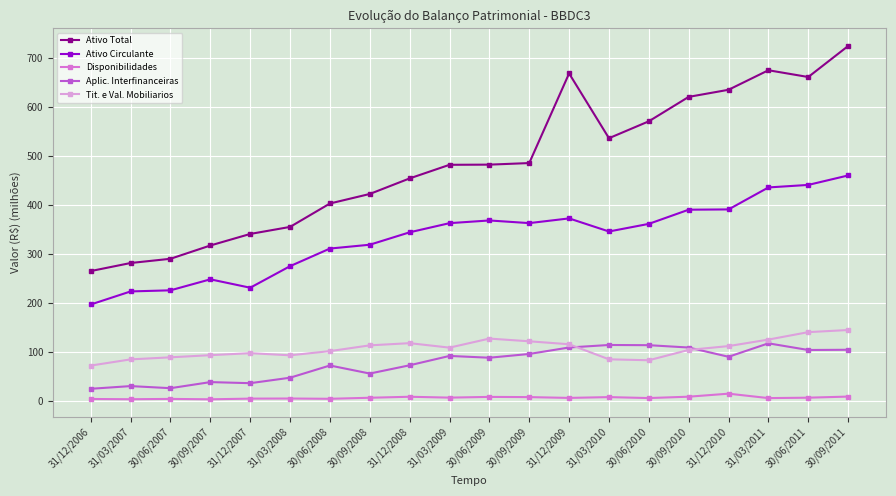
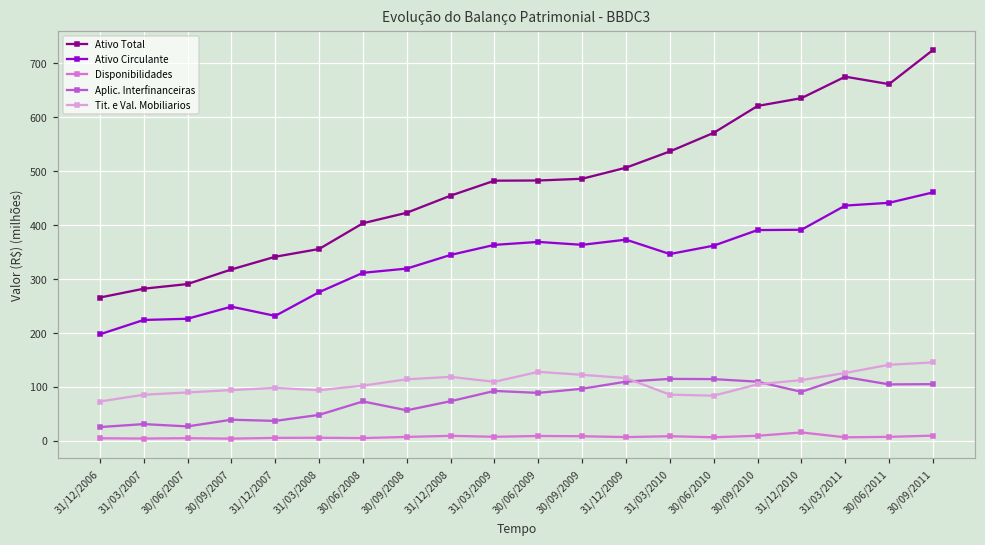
  {
    "Ativo Total": {
      "31/12/2006": 270,
      "31/03/2007": 280,
      "30/06/2007": 290,
      "30/09/2007": 320,
      "31/12/2007": 340,
      "31/03/2008": 360,
      "30/06/2008": 400,
      "30/09/2008": 420,
      "31/12/2008": 450,
      "31/03/2009": 480,
      "30/06/2009": 480,
      "30/09/2009": 490,
-     "31/12/2009": 670,
+     "31/12/2009": 510,
      "31/03/2010": 540,
      "30/06/2010": 570,
      "30/09/2010": 620,
      "31/12/2010": 640,
      "31/03/2011": 670,
      "30/06/2011": 660,
      "30/09/2011": 720
    },
    "Ativo Circulante": {
      "31/12/2006": 200,
      "31/03/2007": 220,
      "30/06/2007": 230,
      "30/09/2007": 250,
      "31/12/2007": 230,
      "31/03/2008": 280,
      "30/06/2008": 310,
      "30/09/2008": 320,
      "31/12/2008": 340,
      "31/03/2009": 360,
      "30/06/2009": 370,
      "30/09/2009": 360,
      "31/12/2009": 370,
      "31/03/2010": 350,
      "30/06/2010": 360,
      "30/09/2010": 390,
      "31/12/2010": 390,
      "31/03/2011": 440,
      "30/06/2011": 440,
      "30/09/2011": 460
    }
  }
